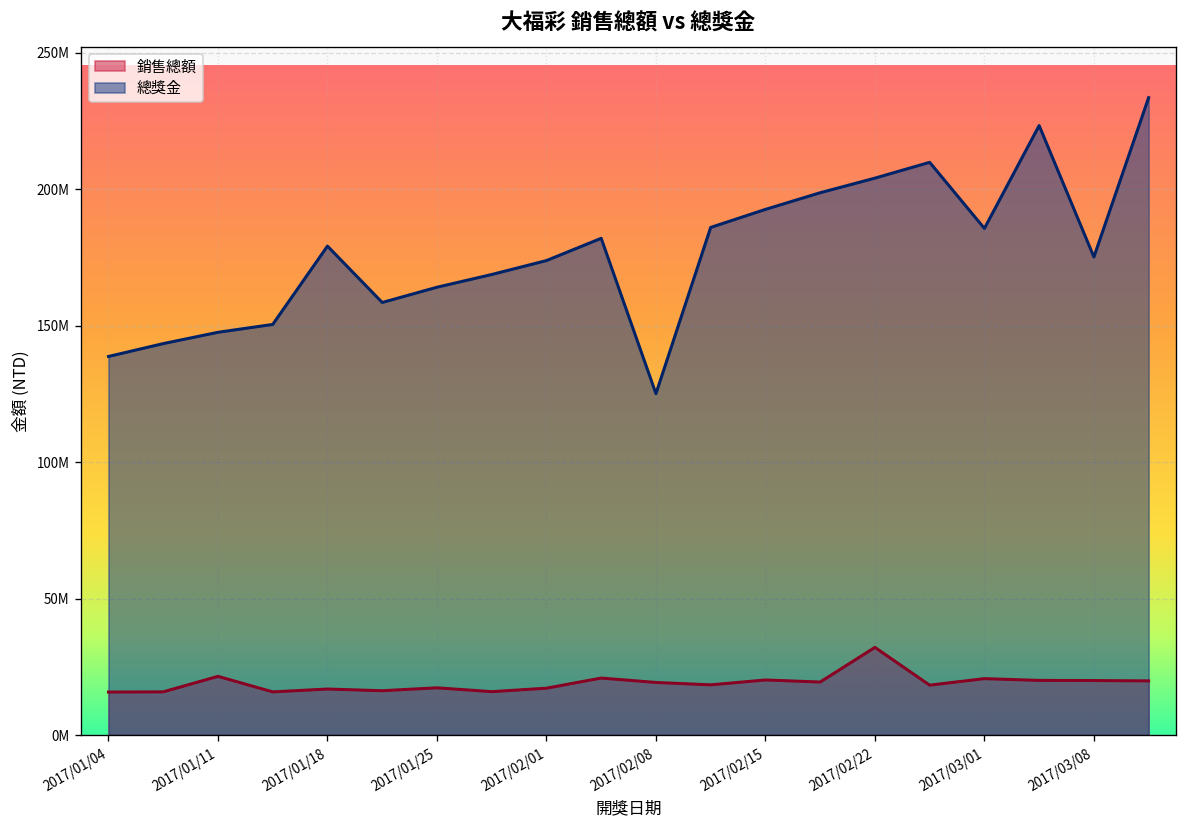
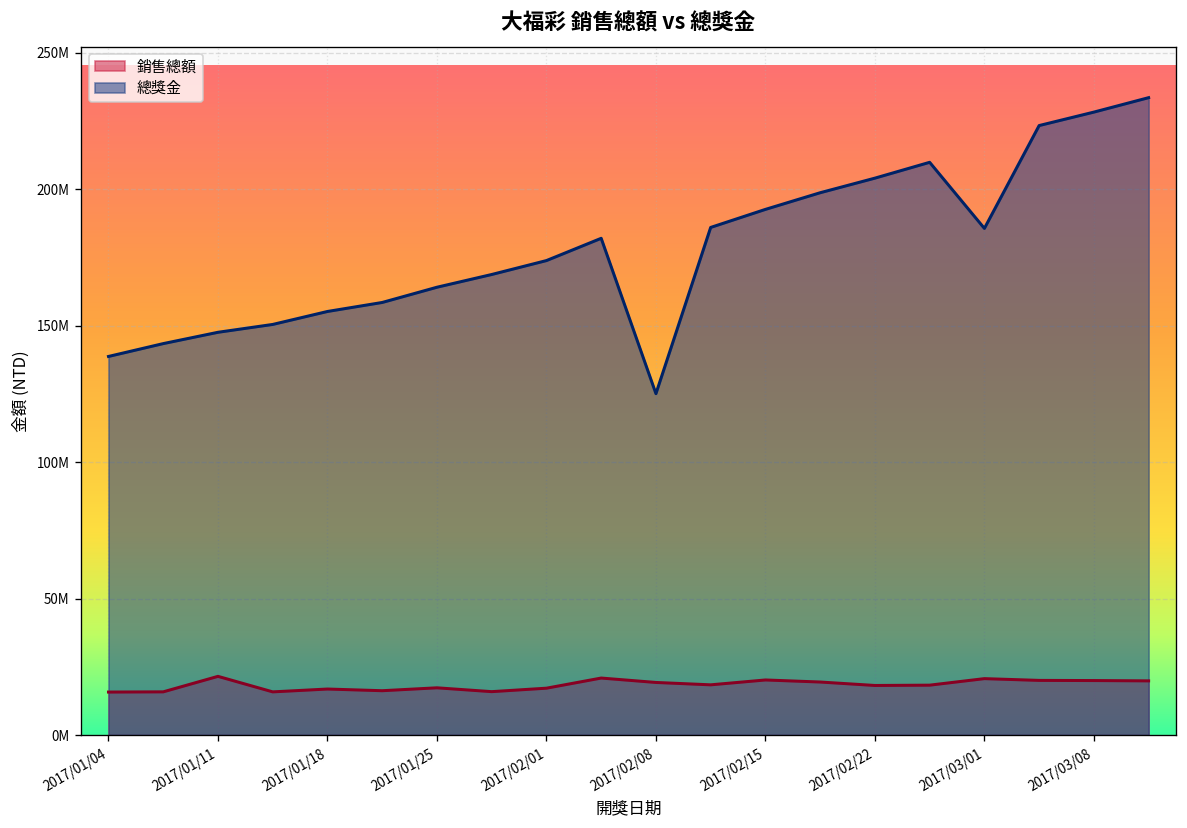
  {
    "銷售總額": {
      "2017/01/04": 16000000,
      "2017/01/11": 21000000,
      "2017/01/18": 17000000,
      "2017/01/25": 17000000,
      "2017/02/01": 17000000,
      "2017/02/08": 19000000,
      "2017/02/15": 20000000,
-     "2017/02/22": 32000000,
+     "2017/02/22": 18000000,
      "2017/03/01": 21000000,
      "2017/03/08": 20000000
    },
    "總獎金": {
      "2017/01/04": 139000000,
      "2017/01/11": 148000000,
-     "2017/01/18": 179000000,
+     "2017/01/18": 155000000,
      "2017/01/25": 164000000,
      "2017/02/01": 174000000,
      "2017/02/08": 125000000,
      "2017/02/15": 193000000,
      "2017/02/22": 204000000,
      "2017/03/01": 186000000,
-     "2017/03/08": 175000000
+     "2017/03/08": 228000000
    }
  }
